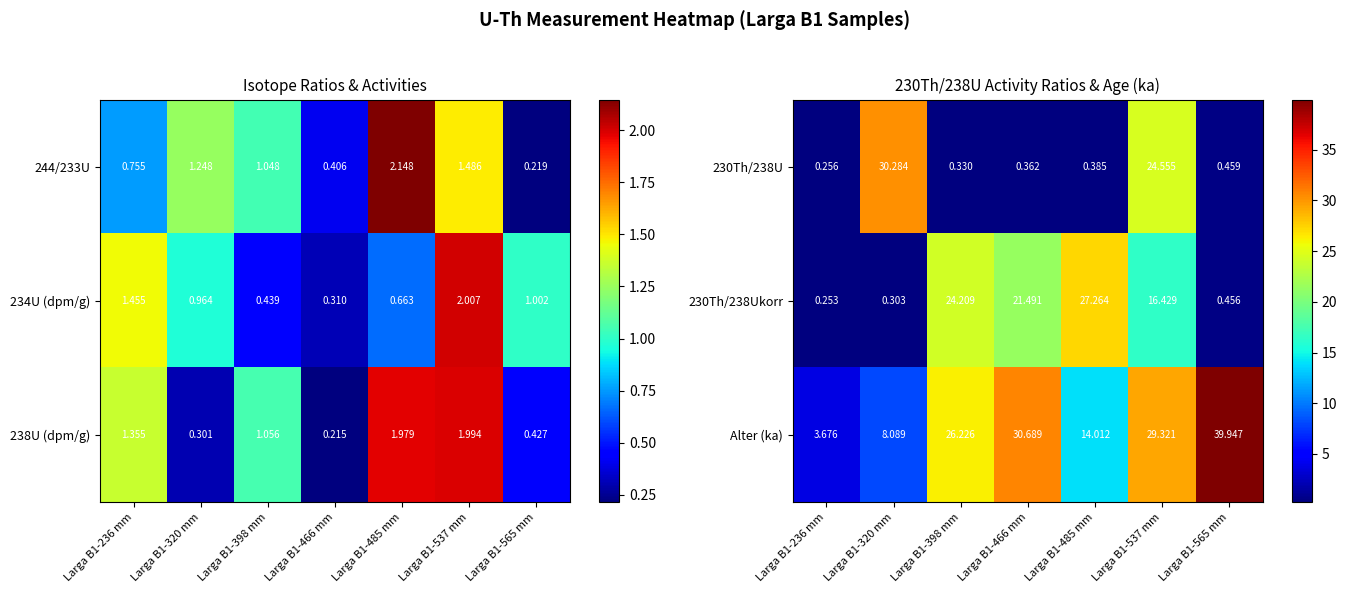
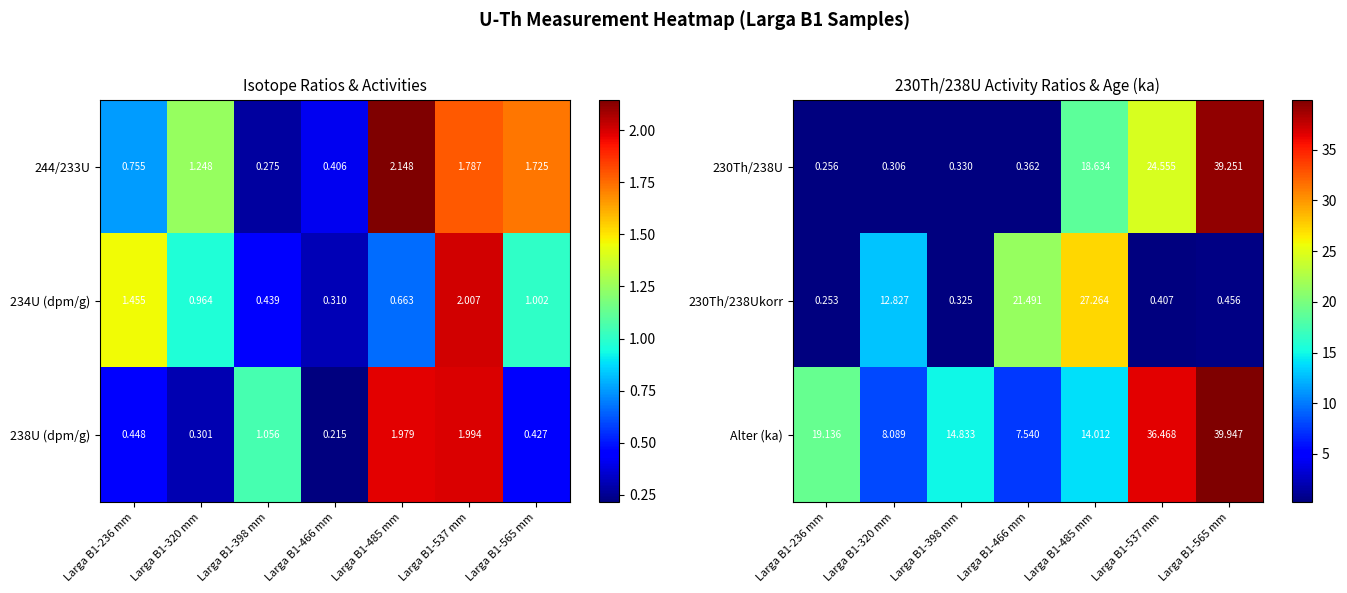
  {
    "Isotope Ratios & Activities": {
      "244/233U": {
        "Larga B1-236 mm": 0.755,
        "Larga B1-320 mm": 1.248,
-       "Larga B1-398 mm": 1.048,
+       "Larga B1-398 mm": 0.275,
        "Larga B1-466 mm": 0.406,
        "Larga B1-485 mm": 2.148,
-       "Larga B1-537 mm": 1.486,
-       "Larga B1-565 mm": 0.219
+       "Larga B1-537 mm": 1.787,
+       "Larga B1-565 mm": 1.725
      },
      "234U (dpm/g)": {
        "Larga B1-236 mm": 1.455,
        "Larga B1-320 mm": 0.964,
        "Larga B1-398 mm": 0.439,
        "Larga B1-466 mm": 0.310,
        "Larga B1-485 mm": 0.663,
        "Larga B1-537 mm": 2.007,
        "Larga B1-565 mm": 1.002
      },
      "238U (dpm/g)": {
-       "Larga B1-236 mm": 1.355,
+       "Larga B1-236 mm": 0.448,
        "Larga B1-320 mm": 0.301,
        "Larga B1-398 mm": 1.056,
        "Larga B1-466 mm": 0.215,
        "Larga B1-485 mm": 1.979,
        "Larga B1-537 mm": 1.994,
        "Larga B1-565 mm": 0.427
      }
    },
    "230Th/238U Activity Ratios & Age (ka)": {
      "230Th/238U": {
        "Larga B1-236 mm": 0.256,
-       "Larga B1-320 mm": 30.284,
+       "Larga B1-320 mm": 0.306,
        "Larga B1-398 mm": 0.330,
        "Larga B1-466 mm": 0.362,
-       "Larga B1-485 mm": 0.385,
+       "Larga B1-485 mm": 18.634,
        "Larga B1-537 mm": 24.555,
-       "Larga B1-565 mm": 0.459
+       "Larga B1-565 mm": 39.251
      },
      "230Th/238Ukorr": {
        "Larga B1-236 mm": 0.253,
-       "Larga B1-320 mm": 0.303,
-       "Larga B1-398 mm": 24.209,
+       "Larga B1-320 mm": 12.827,
+       "Larga B1-398 mm": 0.325,
        "Larga B1-466 mm": 21.491,
        "Larga B1-485 mm": 27.264,
-       "Larga B1-537 mm": 16.429,
+       "Larga B1-537 mm": 0.407,
        "Larga B1-565 mm": 0.456
      },
      "Alter (ka)": {
-       "Larga B1-236 mm": 3.676,
+       "Larga B1-236 mm": 19.136,
        "Larga B1-320 mm": 8.089,
-       "Larga B1-398 mm": 26.226,
-       "Larga B1-466 mm": 30.689,
+       "Larga B1-398 mm": 14.833,
+       "Larga B1-466 mm": 7.540,
        "Larga B1-485 mm": 14.012,
-       "Larga B1-537 mm": 29.321,
+       "Larga B1-537 mm": 36.468,
        "Larga B1-565 mm": 39.947
      }
    }
  }
